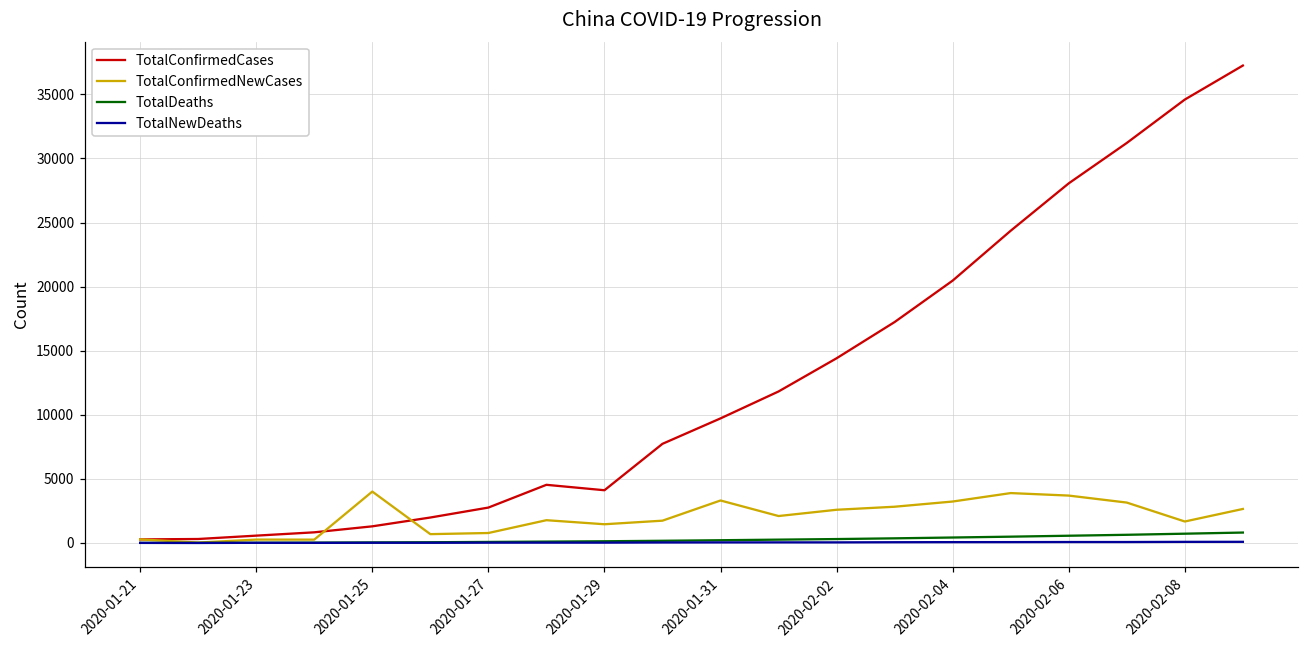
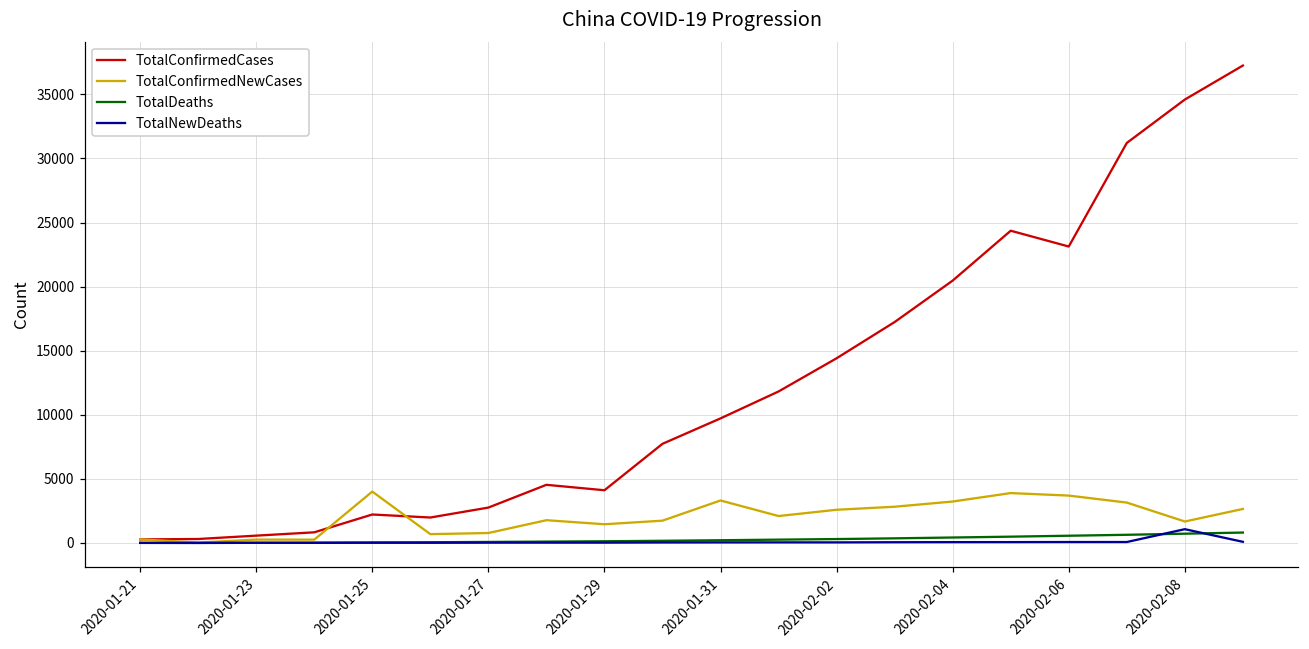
  {
    "TotalConfirmedCases": {
      "2020-01-23": 600,
-     "2020-01-25": 1300,
+     "2020-01-25": 2200,
      "2020-01-27": 2800,
      "2020-01-29": 4100,
      "2020-01-31": 9700,
      "2020-02-02": 14400,
      "2020-02-04": 20500,
-     "2020-02-06": 28100,
+     "2020-02-06": 23100,
      "2020-02-08": 34600
    },
    "TotalConfirmedNewCases": {
      "2020-01-23": 300,
      "2020-01-25": 4000,
      "2020-01-27": 800,
      "2020-01-29": 1500,
      "2020-01-31": 3300,
      "2020-02-02": 2600,
      "2020-02-04": 3200,
      "2020-02-06": 3700,
      "2020-02-08": 1700
    },
    "TotalDeaths": {
      "2020-02-02": 300,
      "2020-02-04": 400,
      "2020-02-06": 600,
      "2020-02-08": 700
    },
    "TotalNewDeaths": {
      "2020-02-02": 0,
      "2020-02-04": 100,
      "2020-02-06": 100,
-     "2020-02-08": 100
+     "2020-02-08": 1100
    }
  }
